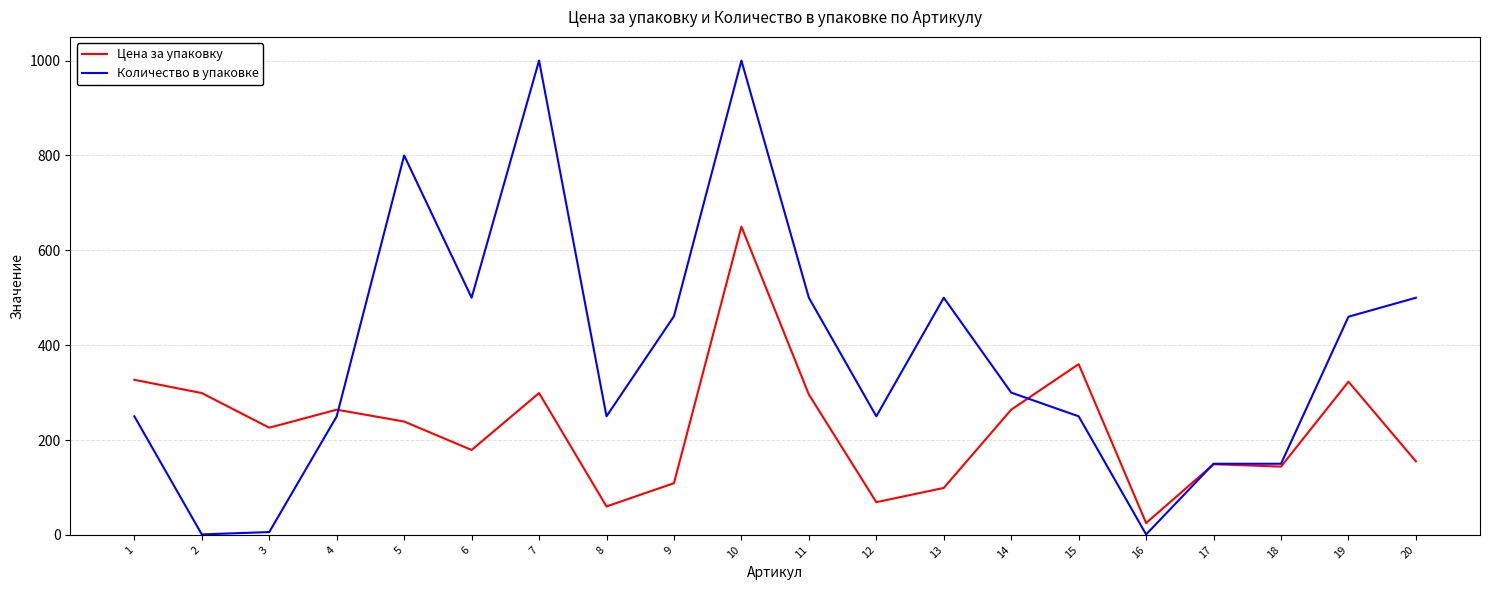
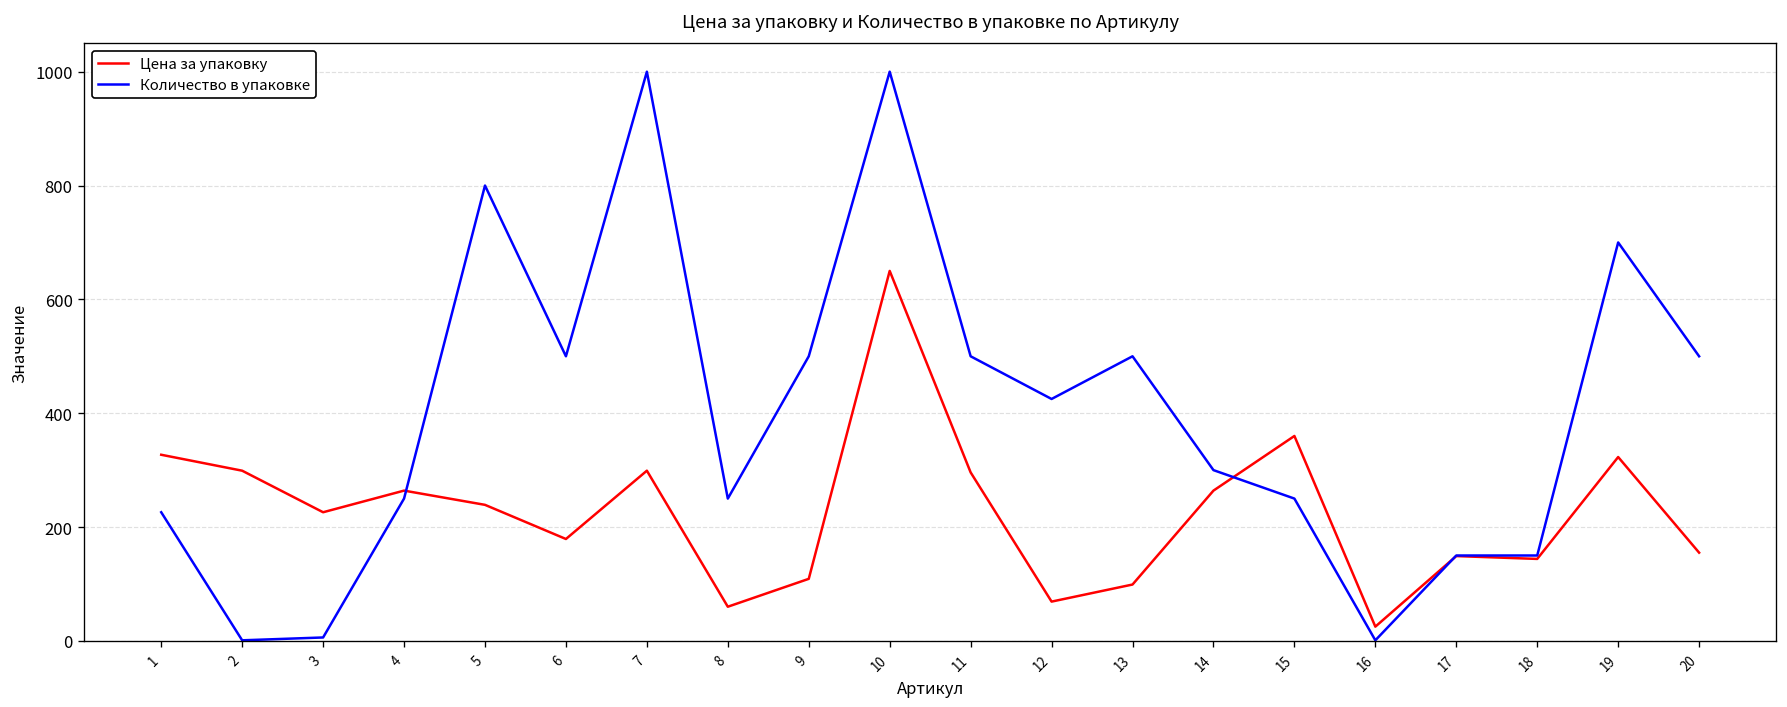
  {
    "Цена за упаковку": {
      "1": 330,
      "2": 300,
      "3": 230,
      "4": 260,
      "5": 240,
      "6": 180,
      "7": 300,
      "8": 60,
      "9": 110,
      "10": 650,
      "11": 300,
      "12": 70,
      "13": 100,
      "14": 260,
      "15": 360,
      "16": 30,
      "18": 140,
      "19": 320,
      "20": 160
    },
    "Количество в упаковке": {
-     "1": 250,
+     "1": 230,
      "2": 0,
      "3": 10,
      "4": 250,
      "5": 800,
      "6": 500,
      "7": 1000,
      "8": 250,
-     "9": 460,
+     "9": 500,
      "10": 1000,
      "11": 500,
-     "12": 250,
+     "12": 430,
      "13": 500,
      "14": 300,
      "15": 250,
      "16": 0,
      "18": 150,
-     "19": 460,
+     "19": 700,
      "20": 500
    }
  }
